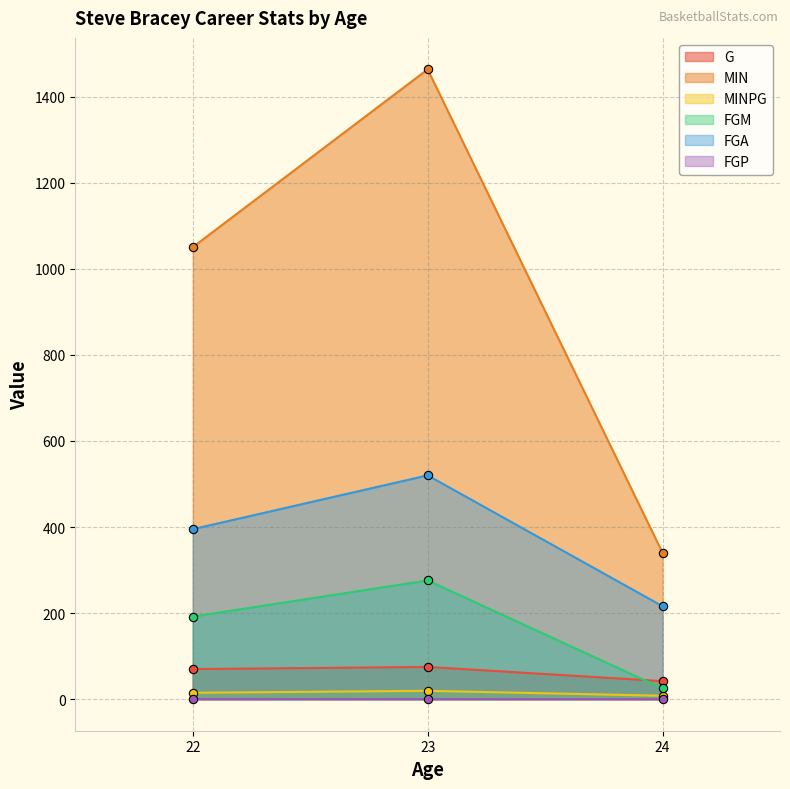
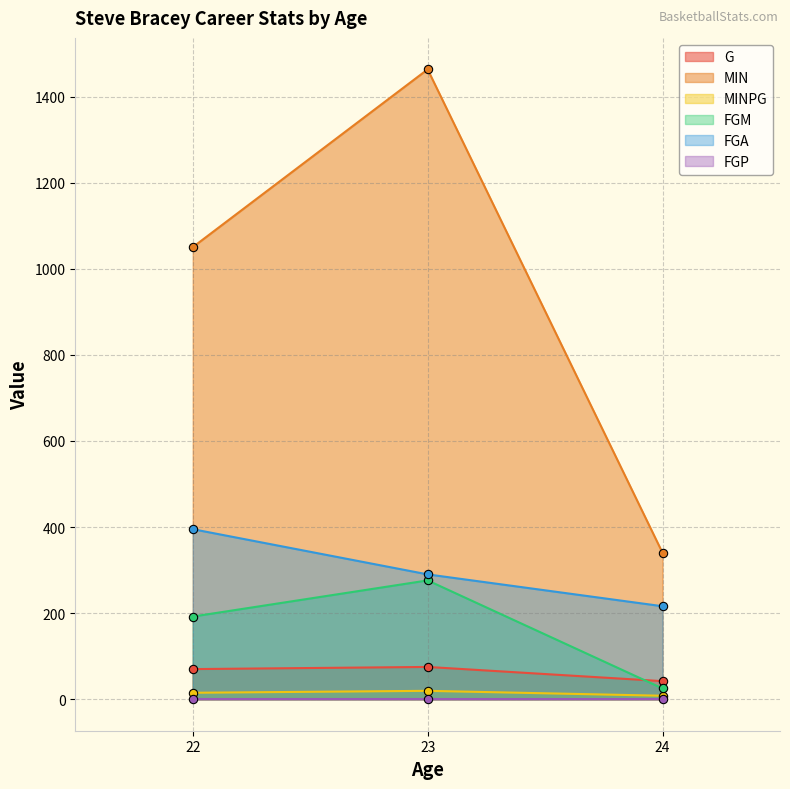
  {
    "FGM": {
      "22": 190,
      "23": 280,
      "24": 30
    },
    "FGA": {
      "22": 400,
-     "23": 520,
+     "23": 290,
      "24": 220
    },
    "FGP": {
      "22": 0,
      "23": 0,
      "24": 0
    }
  }
